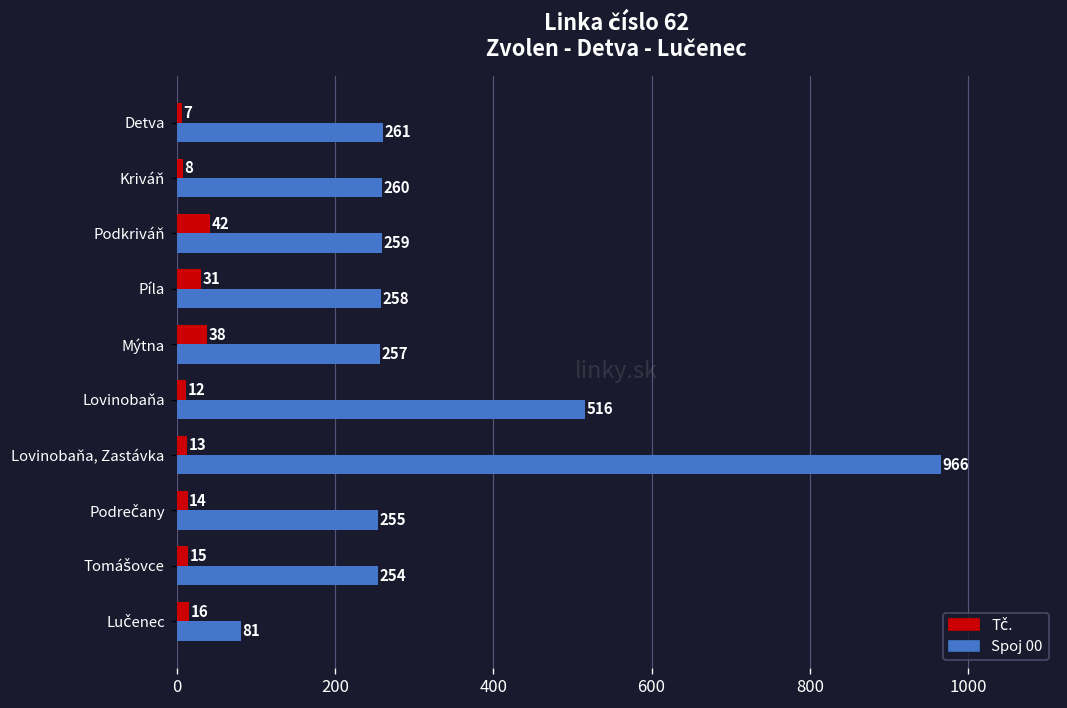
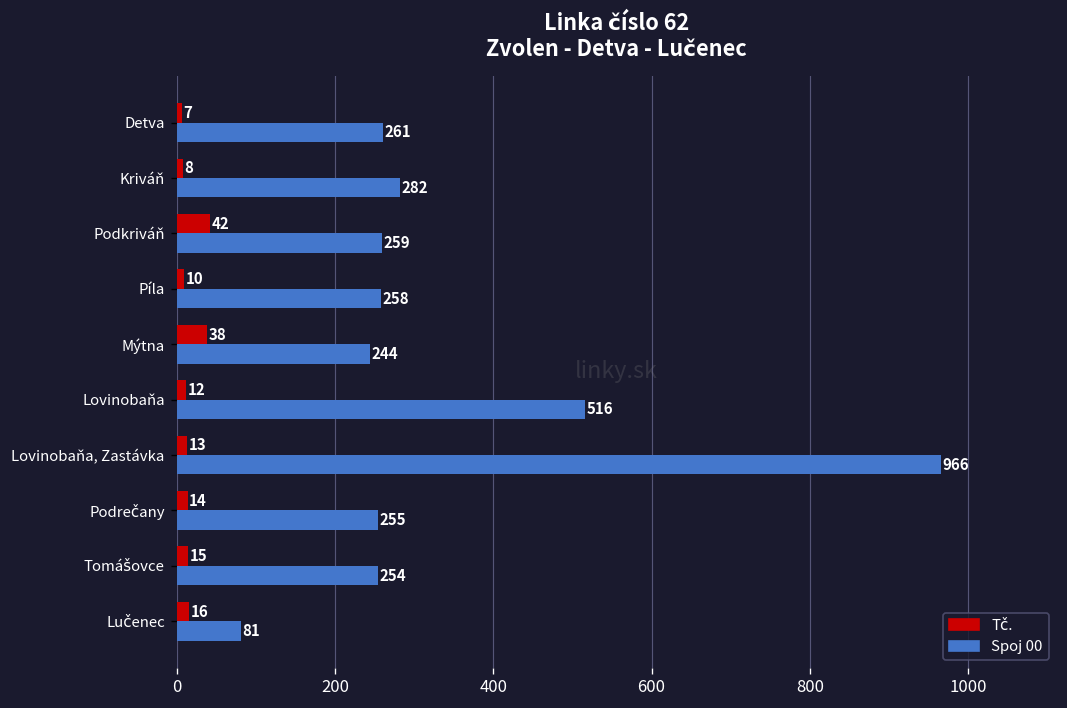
  {
    "Tč.": {
      "Detva": 7,
      "Kriváň": 8,
      "Podkriváň": 42,
-     "Píla": 31,
+     "Píla": 10,
      "Mýtna": 38,
      "Lovinobaňa": 12,
      "Lovinobaňa, Zastávka": 13,
      "Podrečany": 14,
      "Tomášovce": 15,
      "Lučenec": 16
    },
    "Spoj 00": {
      "Detva": 261,
-     "Kriváň": 260,
+     "Kriváň": 282,
      "Podkriváň": 259,
      "Píla": 258,
-     "Mýtna": 257,
+     "Mýtna": 244,
      "Lovinobaňa": 516,
      "Lovinobaňa, Zastávka": 966,
      "Podrečany": 255,
      "Tomášovce": 254,
      "Lučenec": 81
    }
  }
